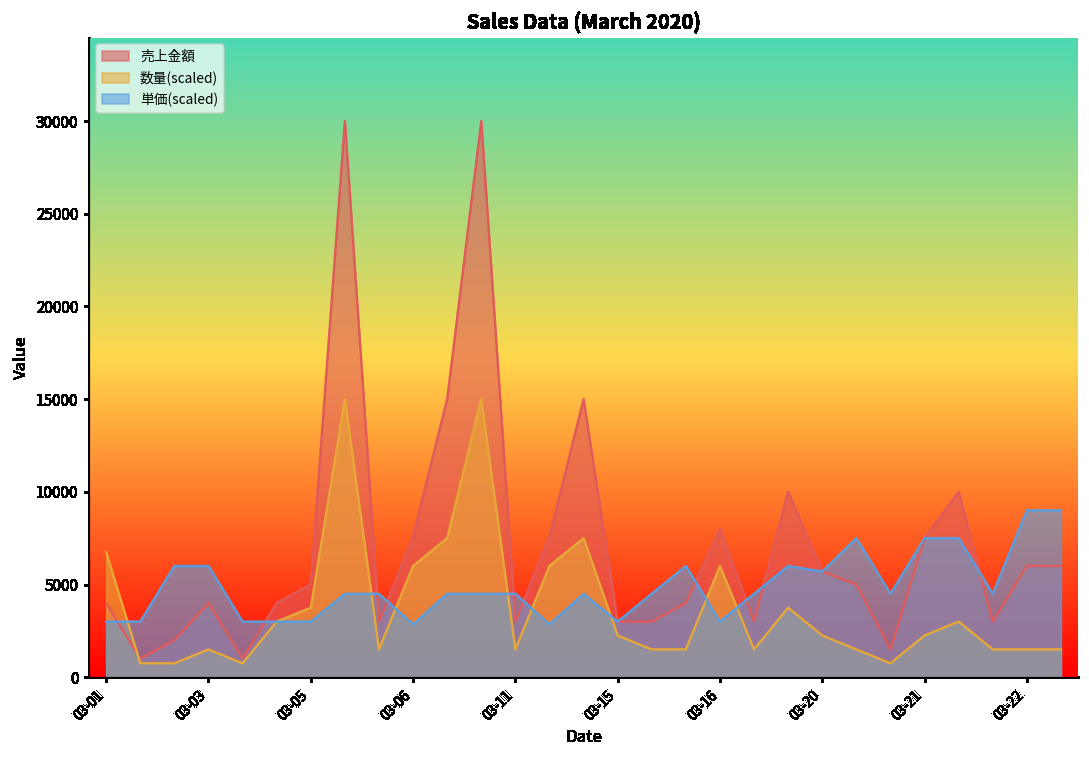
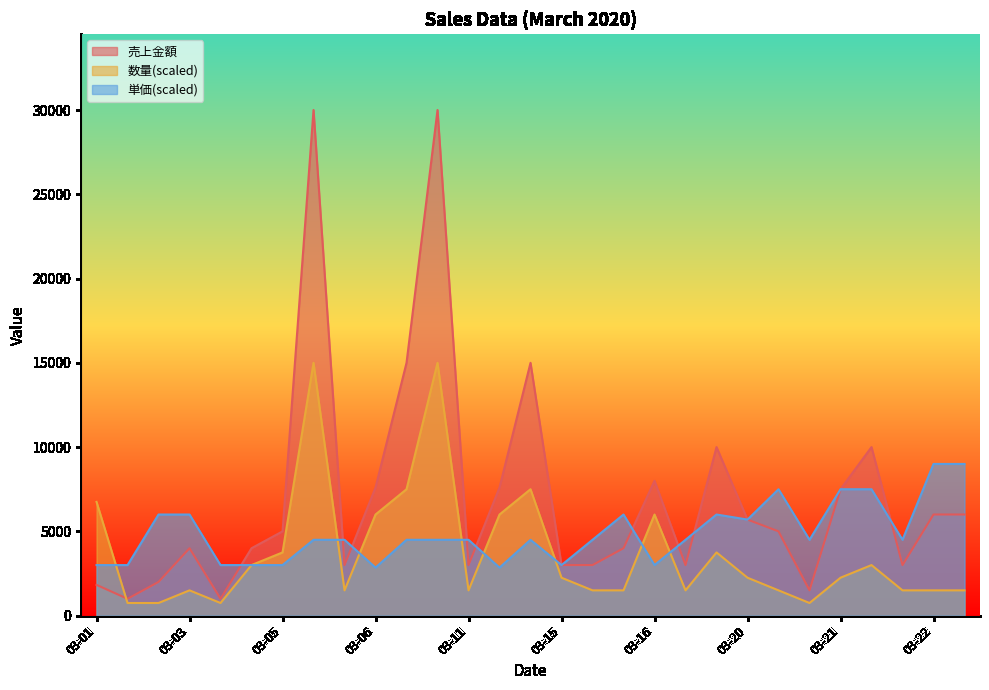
  {
    "売上金額": {
-     "03-01": 4000
+     "03-01": 1800
    },
    "数量(scaled)": {
      "03-01": 6800
    },
    "単価(scaled)": {
      "03-01": 3000
    }
  }
